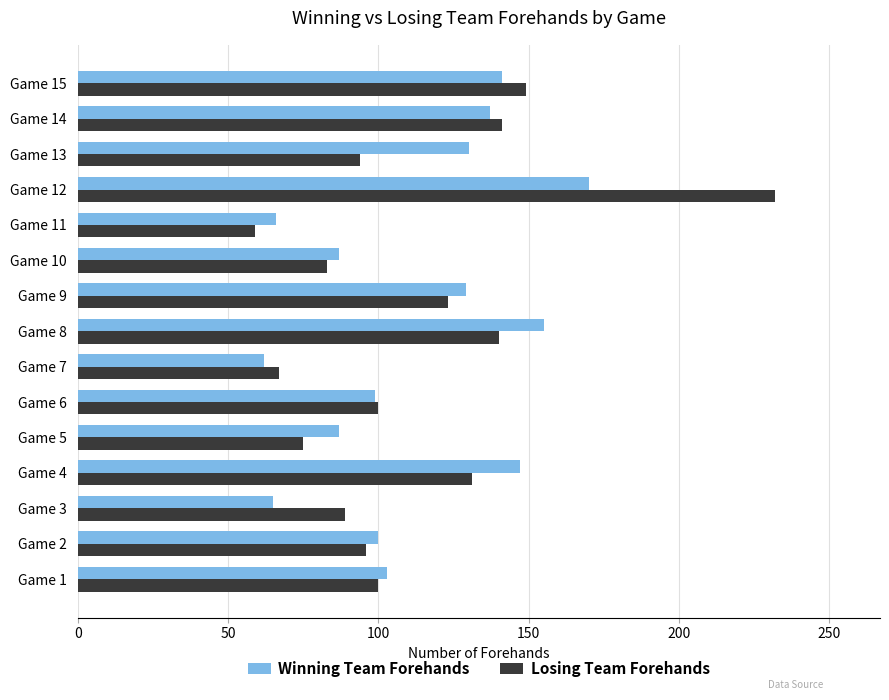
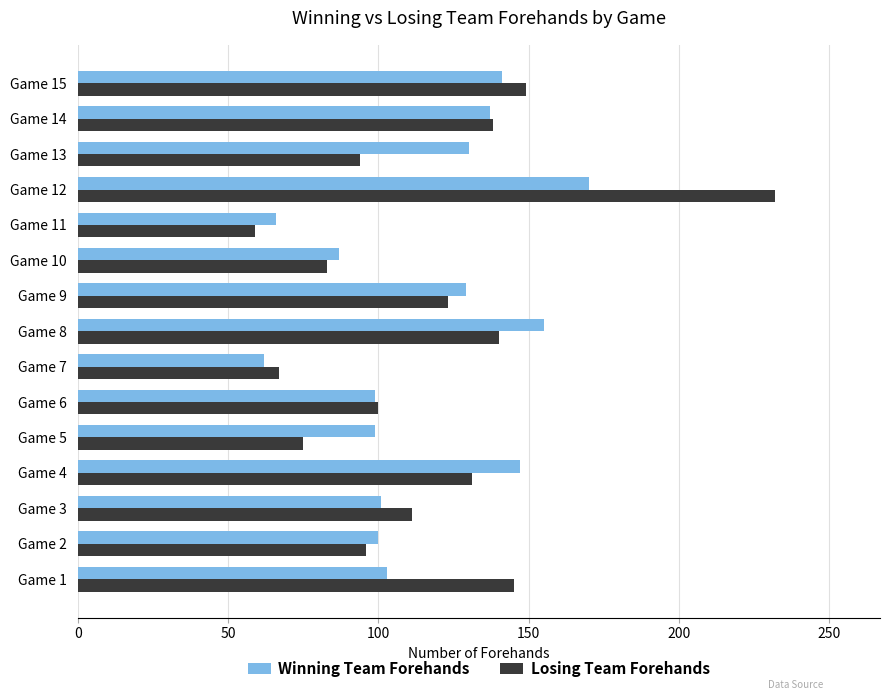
  {
    "Winning Team Forehands": {
      "Game 15": 141,
      "Game 14": 137,
      "Game 13": 130,
      "Game 12": 170,
      "Game 11": 66,
      "Game 10": 87,
      "Game 9": 129,
      "Game 8": 155,
      "Game 7": 62,
      "Game 6": 99,
-     "Game 5": 87,
+     "Game 5": 99,
      "Game 4": 147,
-     "Game 3": 65,
+     "Game 3": 101,
      "Game 2": 100,
      "Game 1": 103
    },
    "Losing Team Forehands": {
      "Game 15": 149,
-     "Game 14": 141,
+     "Game 14": 138,
      "Game 13": 94,
      "Game 12": 232,
      "Game 11": 59,
      "Game 10": 83,
      "Game 9": 123,
      "Game 8": 140,
      "Game 7": 67,
      "Game 6": 100,
      "Game 5": 75,
      "Game 4": 131,
-     "Game 3": 89,
+     "Game 3": 111,
      "Game 2": 96,
-     "Game 1": 100
+     "Game 1": 145
    }
  }
